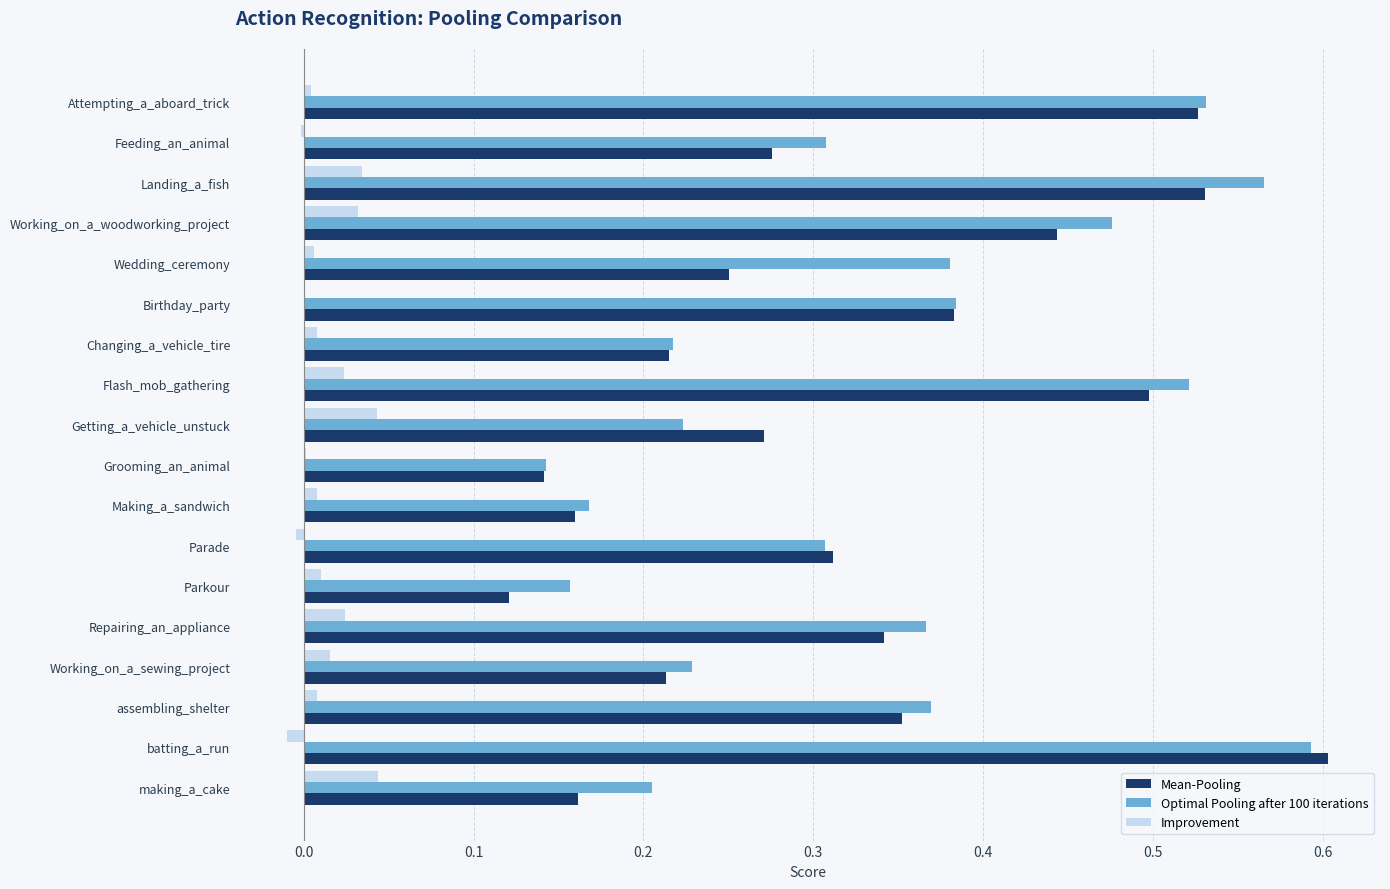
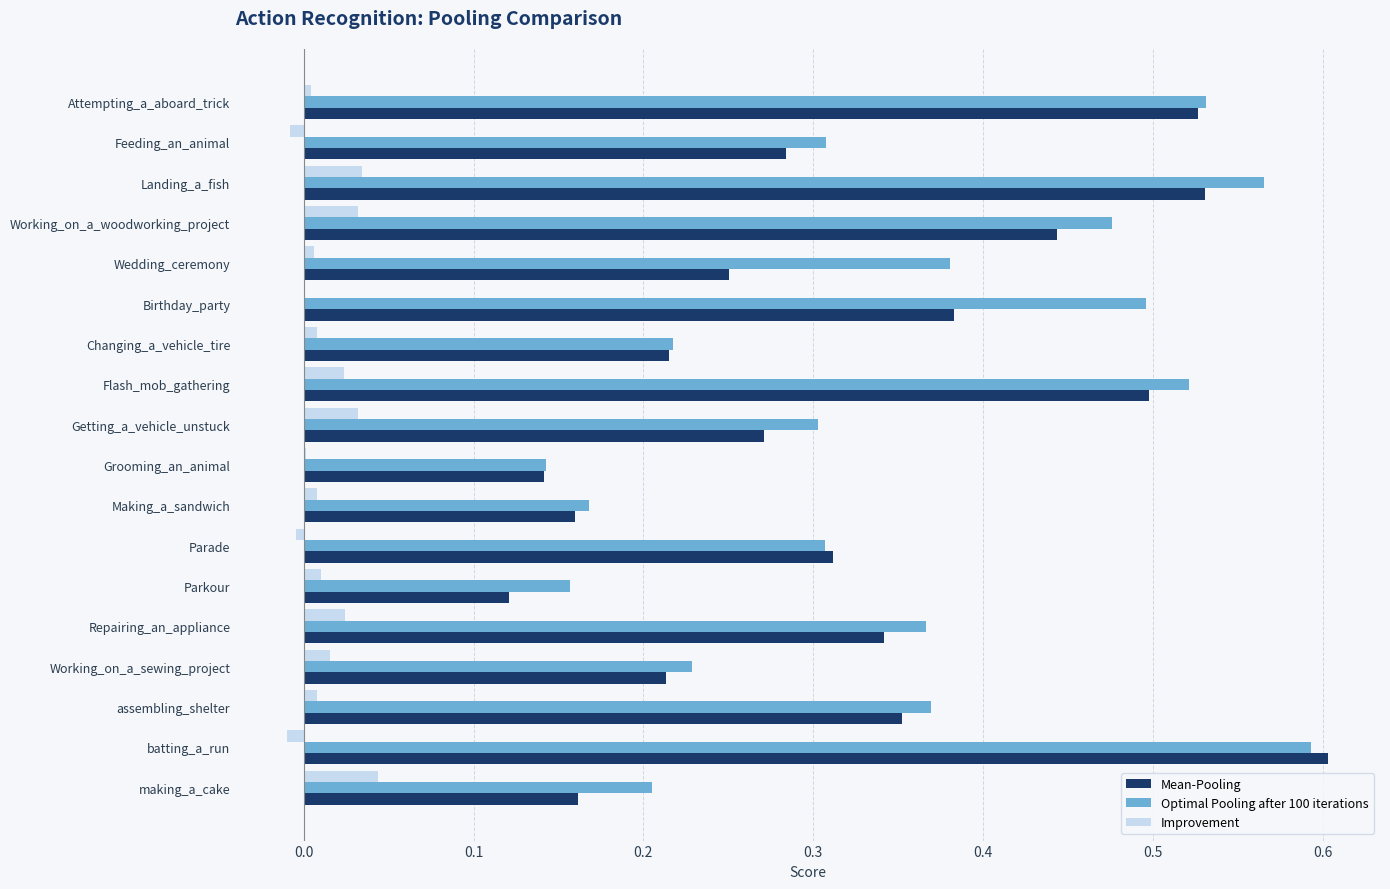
  {
    "Mean-Pooling": {
      "Attempting_a_aboard_trick": 0.527,
-     "Feeding_an_animal": 0.276,
+     "Feeding_an_animal": 0.284,
      "Landing_a_fish": 0.531,
      "Working_on_a_woodworking_project": 0.444,
      "Wedding_ceremony": 0.250,
      "Birthday_party": 0.383,
      "Changing_a_vehicle_tire": 0.215,
      "Flash_mob_gathering": 0.498,
      "Getting_a_vehicle_unstuck": 0.271,
      "Grooming_an_animal": 0.141,
      "Making_a_sandwich": 0.160,
      "Parade": 0.312,
      "Parkour": 0.121,
      "Repairing_an_appliance": 0.342,
      "Working_on_a_sewing_project": 0.214,
      "assembling_shelter": 0.352,
      "batting_a_run": 0.603,
      "making_a_cake": 0.161
    },
    "Optimal Pooling after 100 iterations": {
      "Attempting_a_aboard_trick": 0.531,
      "Feeding_an_animal": 0.308,
      "Landing_a_fish": 0.565,
      "Working_on_a_woodworking_project": 0.476,
      "Wedding_ceremony": 0.380,
-     "Birthday_party": 0.384,
+     "Birthday_party": 0.496,
      "Changing_a_vehicle_tire": 0.217,
      "Flash_mob_gathering": 0.521,
-     "Getting_a_vehicle_unstuck": 0.224,
+     "Getting_a_vehicle_unstuck": 0.303,
      "Grooming_an_animal": 0.143,
      "Making_a_sandwich": 0.168,
      "Parade": 0.307,
      "Parkour": 0.157,
      "Repairing_an_appliance": 0.366,
      "Working_on_a_sewing_project": 0.229,
      "assembling_shelter": 0.369,
      "batting_a_run": 0.593,
      "making_a_cake": 0.205
    },
    "Improvement": {
      "Attempting_a_aboard_trick": 0.004,
-     "Feeding_an_animal": -0.002,
+     "Feeding_an_animal": -0.008,
      "Landing_a_fish": 0.035,
      "Working_on_a_woodworking_project": 0.032,
      "Wedding_ceremony": 0.006,
      "Changing_a_vehicle_tire": 0.008,
      "Flash_mob_gathering": 0.024,
-     "Getting_a_vehicle_unstuck": 0.043,
+     "Getting_a_vehicle_unstuck": 0.032,
      "Making_a_sandwich": 0.008,
      "Parade": -0.005,
      "Parkour": 0.010,
      "Repairing_an_appliance": 0.024,
      "Working_on_a_sewing_project": 0.015,
      "assembling_shelter": 0.008,
      "batting_a_run": -0.010,
      "making_a_cake": 0.044
    }
  }
